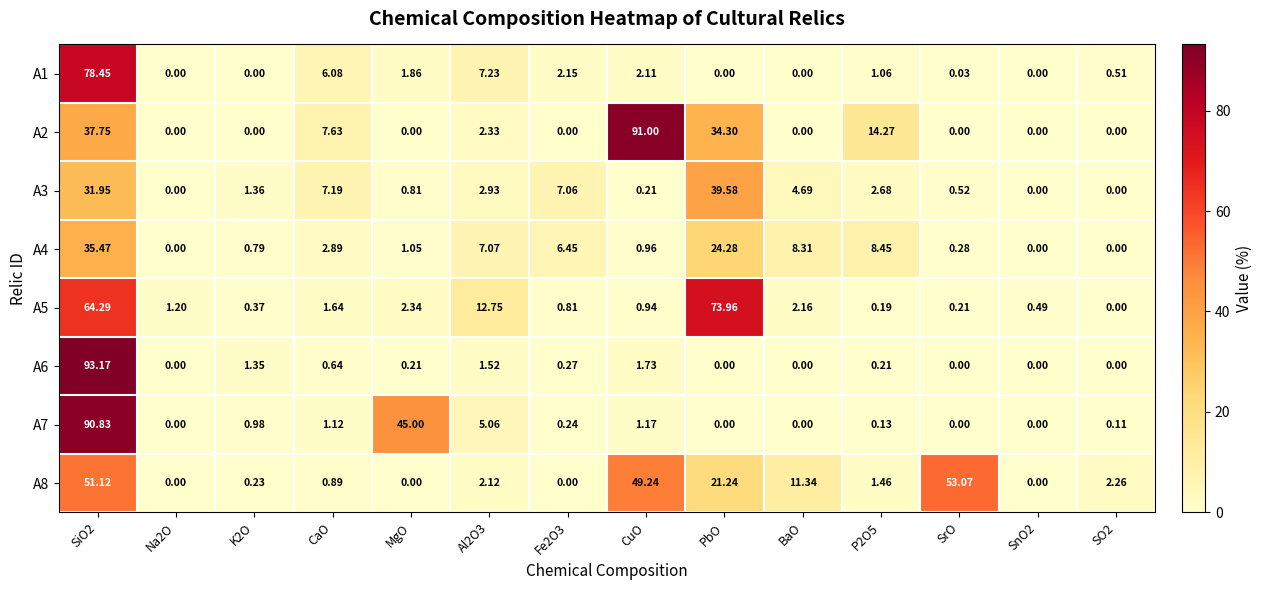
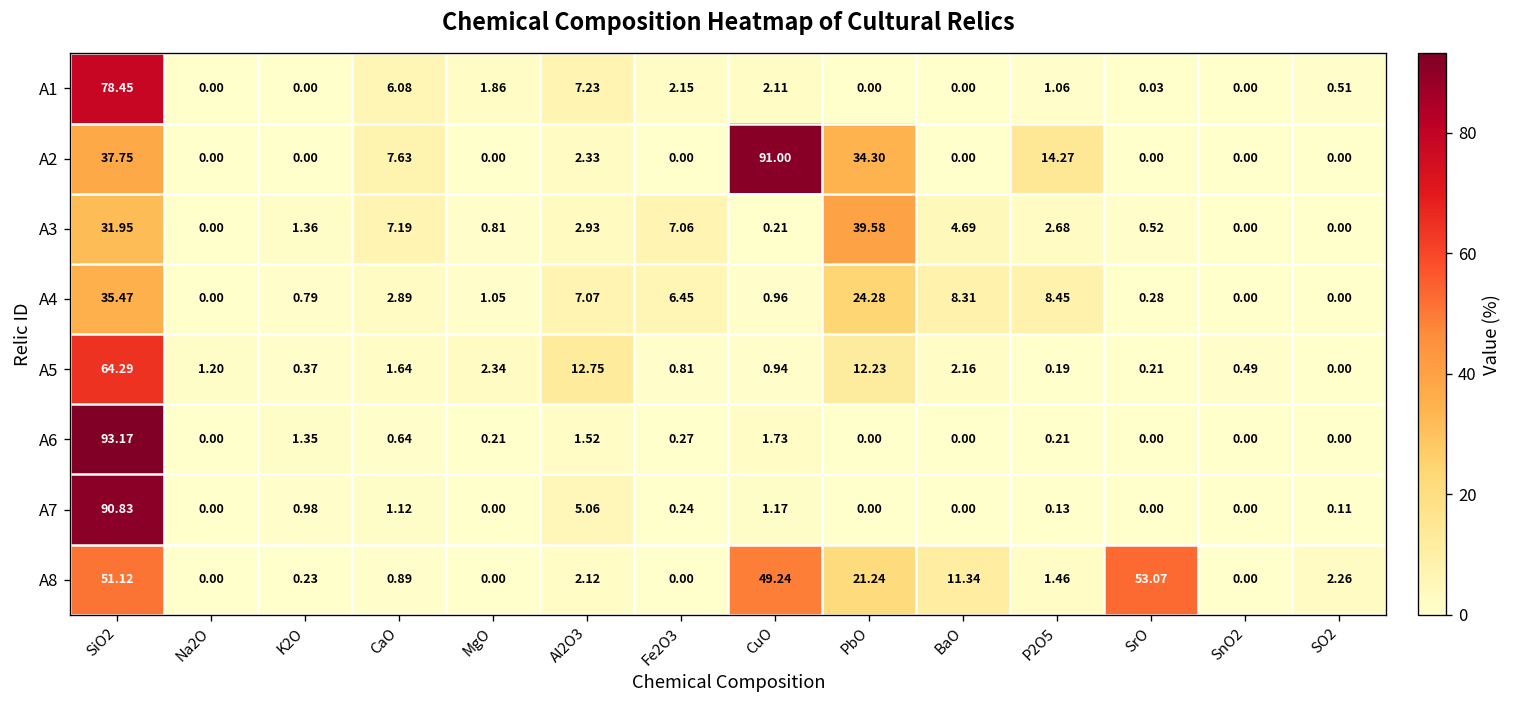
  {
    "A1": {
      "SiO2": 78.45,
      "Na2O": 0.00,
      "K2O": 0.00,
      "CaO": 6.08,
      "MgO": 1.86,
      "Al2O3": 7.23,
      "Fe2O3": 2.15,
      "CuO": 2.11,
      "PbO": 0.00,
      "BaO": 0.00,
      "P2O5": 1.06,
      "SrO": 0.03,
      "SnO2": 0.00,
      "SO2": 0.51
    },
    "A2": {
      "SiO2": 37.75,
      "Na2O": 0.00,
      "K2O": 0.00,
      "CaO": 7.63,
      "MgO": 0.00,
      "Al2O3": 2.33,
      "Fe2O3": 0.00,
      "CuO": 91.00,
      "PbO": 34.30,
      "BaO": 0.00,
      "P2O5": 14.27,
      "SrO": 0.00,
      "SnO2": 0.00,
      "SO2": 0.00
    },
    "A3": {
      "SiO2": 31.95,
      "Na2O": 0.00,
      "K2O": 1.36,
      "CaO": 7.19,
      "MgO": 0.81,
      "Al2O3": 2.93,
      "Fe2O3": 7.06,
      "CuO": 0.21,
      "PbO": 39.58,
      "BaO": 4.69,
      "P2O5": 2.68,
      "SrO": 0.52,
      "SnO2": 0.00,
      "SO2": 0.00
    },
    "A4": {
      "SiO2": 35.47,
      "Na2O": 0.00,
      "K2O": 0.79,
      "CaO": 2.89,
      "MgO": 1.05,
      "Al2O3": 7.07,
      "Fe2O3": 6.45,
      "CuO": 0.96,
      "PbO": 24.28,
      "BaO": 8.31,
      "P2O5": 8.45,
      "SrO": 0.28,
      "SnO2": 0.00,
      "SO2": 0.00
    },
    "A5": {
      "SiO2": 64.29,
      "Na2O": 1.20,
      "K2O": 0.37,
      "CaO": 1.64,
      "MgO": 2.34,
      "Al2O3": 12.75,
      "Fe2O3": 0.81,
      "CuO": 0.94,
-     "PbO": 73.96,
+     "PbO": 12.23,
      "BaO": 2.16,
      "P2O5": 0.19,
      "SrO": 0.21,
      "SnO2": 0.49,
      "SO2": 0.00
    },
    "A6": {
      "SiO2": 93.17,
      "Na2O": 0.00,
      "K2O": 1.35,
      "CaO": 0.64,
      "MgO": 0.21,
      "Al2O3": 1.52,
      "Fe2O3": 0.27,
      "CuO": 1.73,
      "PbO": 0.00,
      "BaO": 0.00,
      "P2O5": 0.21,
      "SrO": 0.00,
      "SnO2": 0.00,
      "SO2": 0.00
    },
    "A7": {
      "SiO2": 90.83,
      "Na2O": 0.00,
      "K2O": 0.98,
      "CaO": 1.12,
-     "MgO": 45.00,
+     "MgO": 0.00,
      "Al2O3": 5.06,
      "Fe2O3": 0.24,
      "CuO": 1.17,
      "PbO": 0.00,
      "BaO": 0.00,
      "P2O5": 0.13,
      "SrO": 0.00,
      "SnO2": 0.00,
      "SO2": 0.11
    },
    "A8": {
      "SiO2": 51.12,
      "Na2O": 0.00,
      "K2O": 0.23,
      "CaO": 0.89,
      "MgO": 0.00,
      "Al2O3": 2.12,
      "Fe2O3": 0.00,
      "CuO": 49.24,
      "PbO": 21.24,
      "BaO": 11.34,
      "P2O5": 1.46,
      "SrO": 53.07,
      "SnO2": 0.00,
      "SO2": 2.26
    }
  }
